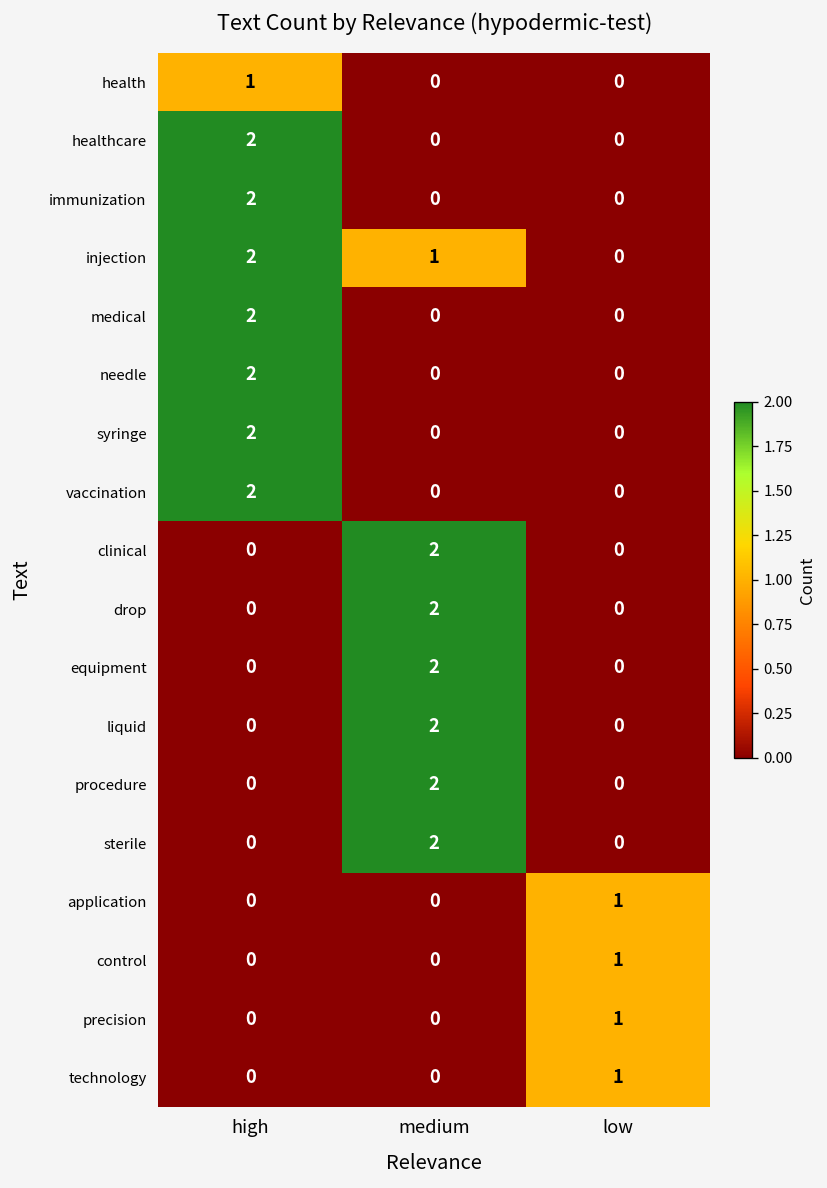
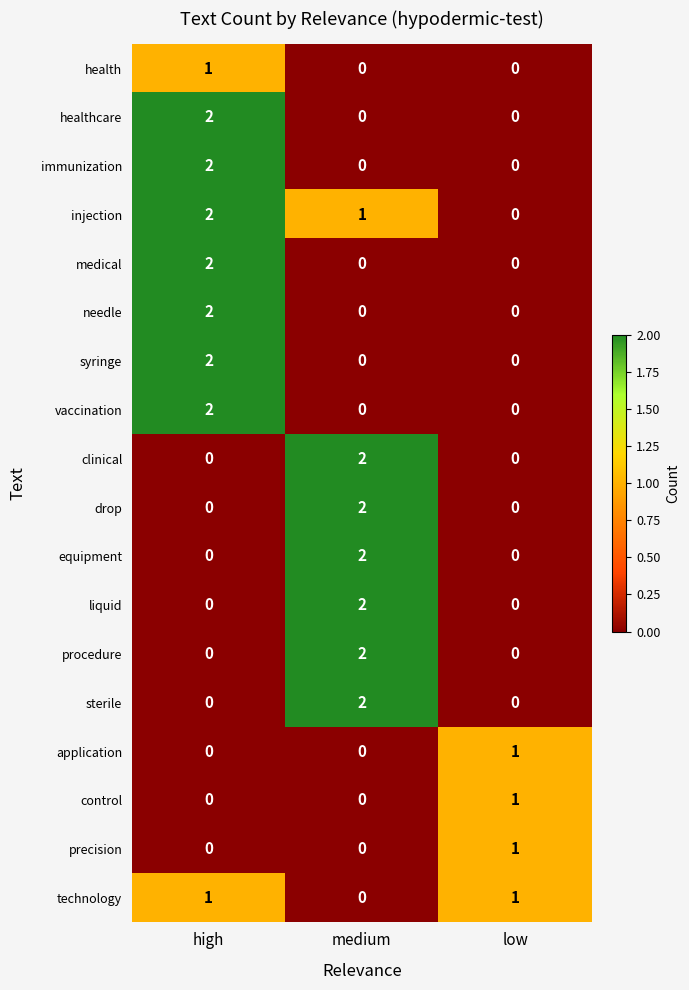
  {
    "health": {
      "high": 1,
      "medium": 0,
      "low": 0
    },
    "healthcare": {
      "high": 2,
      "medium": 0,
      "low": 0
    },
    "immunization": {
      "high": 2,
      "medium": 0,
      "low": 0
    },
    "injection": {
      "high": 2,
      "medium": 1,
      "low": 0
    },
    "medical": {
      "high": 2,
      "medium": 0,
      "low": 0
    },
    "needle": {
      "high": 2,
      "medium": 0,
      "low": 0
    },
    "syringe": {
      "high": 2,
      "medium": 0,
      "low": 0
    },
    "vaccination": {
      "high": 2,
      "medium": 0,
      "low": 0
    },
    "clinical": {
      "high": 0,
      "medium": 2,
      "low": 0
    },
    "drop": {
      "high": 0,
      "medium": 2,
      "low": 0
    },
    "equipment": {
      "high": 0,
      "medium": 2,
      "low": 0
    },
    "liquid": {
      "high": 0,
      "medium": 2,
      "low": 0
    },
    "procedure": {
      "high": 0,
      "medium": 2,
      "low": 0
    },
    "sterile": {
      "high": 0,
      "medium": 2,
      "low": 0
    },
    "application": {
      "high": 0,
      "medium": 0,
      "low": 1
    },
    "control": {
      "high": 0,
      "medium": 0,
      "low": 1
    },
    "precision": {
      "high": 0,
      "medium": 0,
      "low": 1
    },
    "technology": {
-     "high": 0,
+     "high": 1,
      "medium": 0,
      "low": 1
    }
  }
